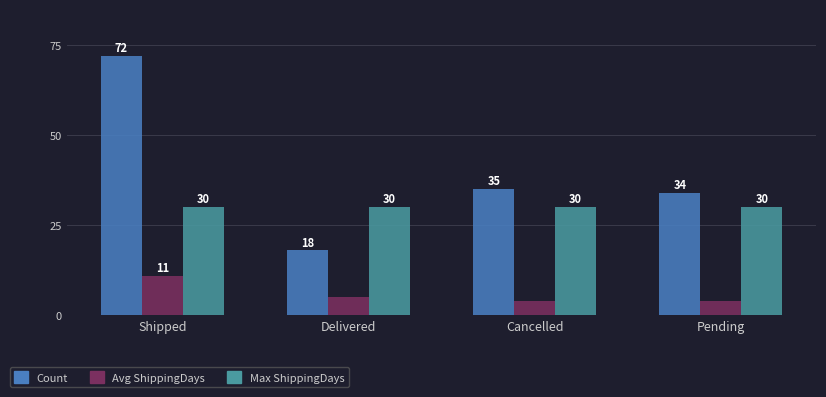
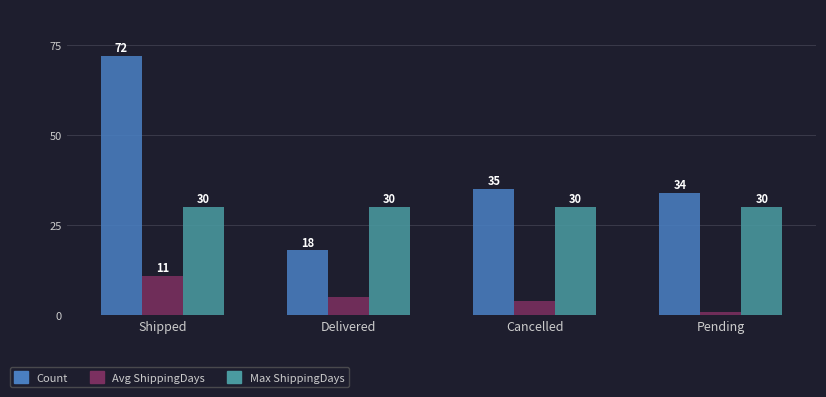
  {
    "Avg ShippingDays": {
      "Delivered": 5,
      "Cancelled": 4,
-     "Pending": 4
+     "Pending": 1
    }
  }
